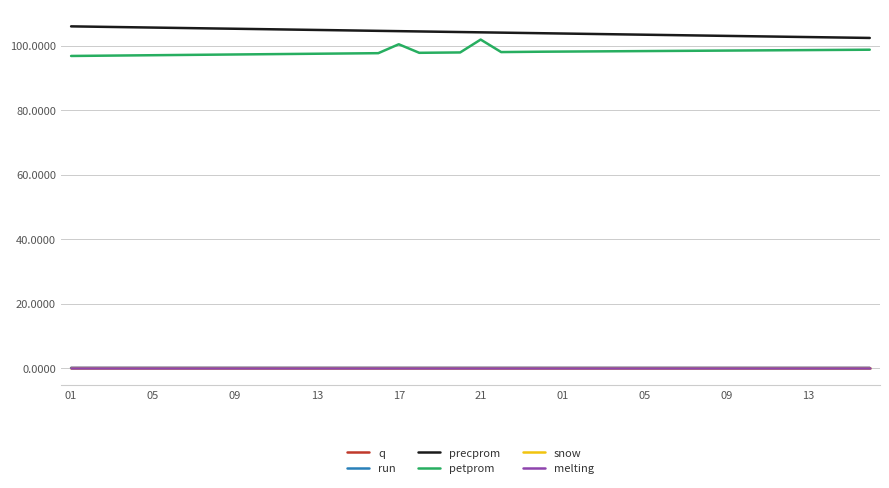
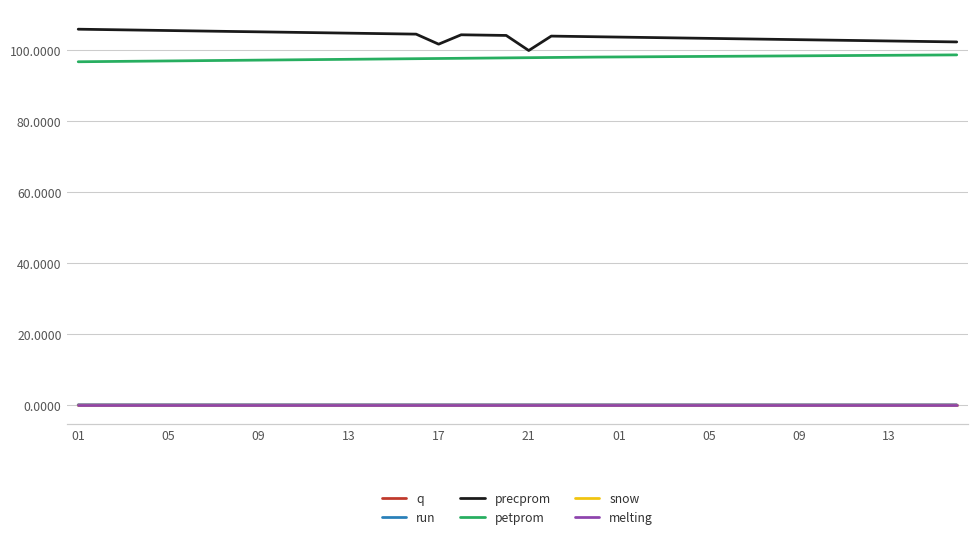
  {
    "melting": {
      "17": 0,
      "21": 0
    },
    "precprom": {
-     "17": 104,
-     "21": 104
+     "17": 102,
+     "21": 100
    },
    "petprom": {
-     "17": 100,
-     "21": 102
+     "17": 98,
+     "21": 98
    }
  }
